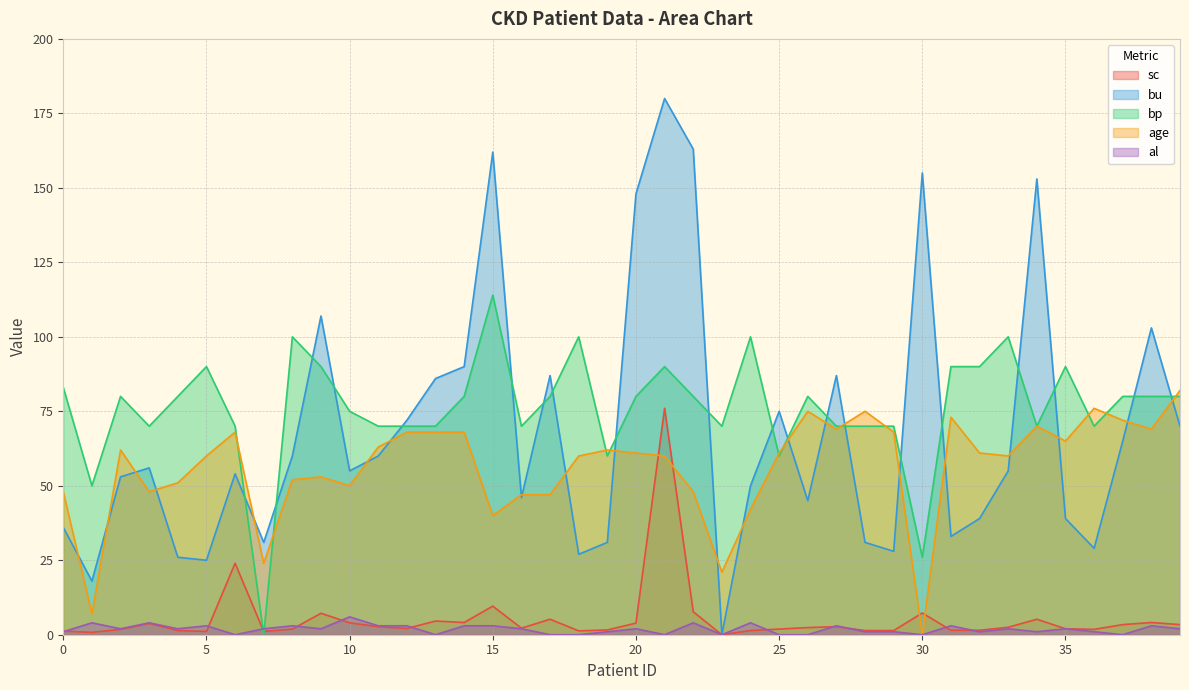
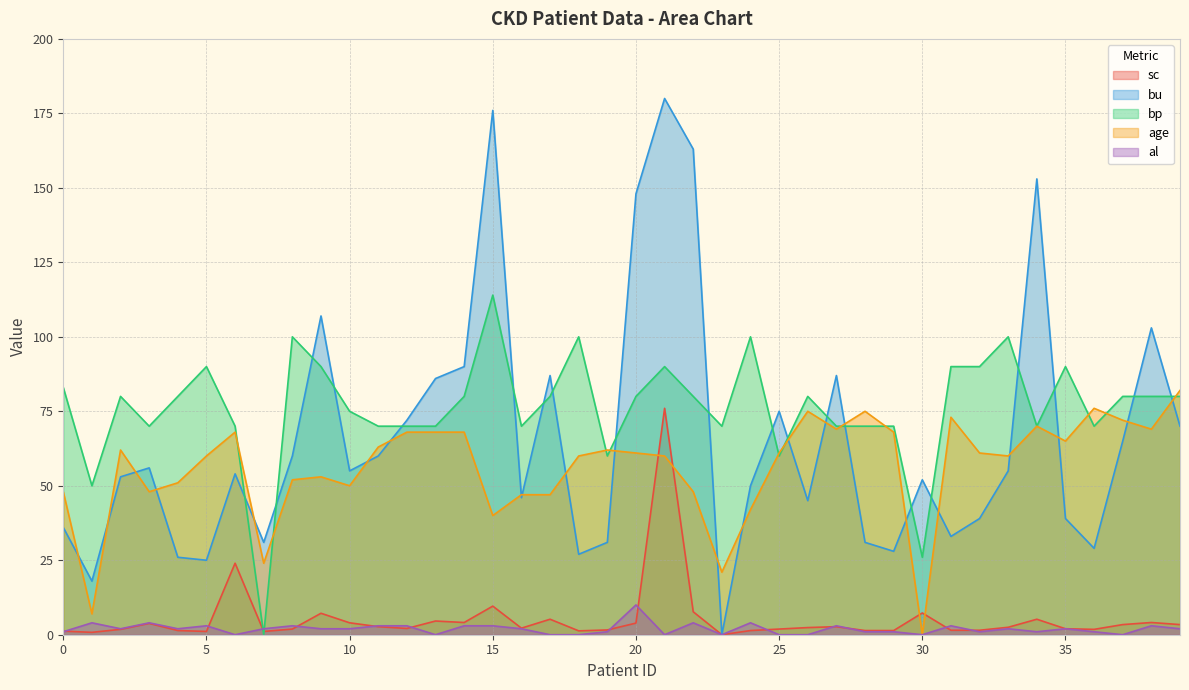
  {
    "bu": {
      "0": 36,
      "5": 25,
      "10": 55,
-     "15": 162,
+     "15": 176,
      "20": 148,
      "25": 75,
-     "30": 155,
+     "30": 52,
      "35": 39
    },
    "bp": {
      "0": 83,
      "5": 90,
      "10": 75,
      "15": 114,
      "20": 80,
      "25": 60,
      "30": 26,
      "35": 90
    },
    "al": {
      "5": 3,
-     "10": 6,
+     "10": 2,
      "15": 3,
-     "20": 2,
+     "20": 10,
      "25": 0
    }
  }
